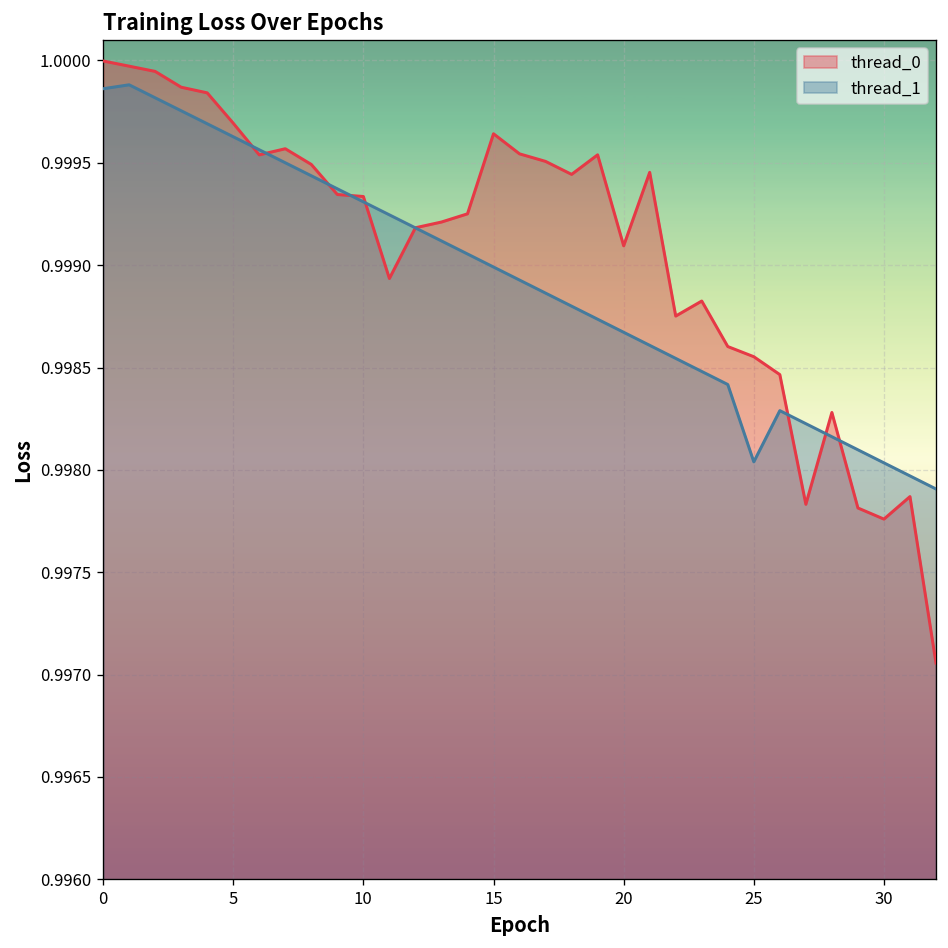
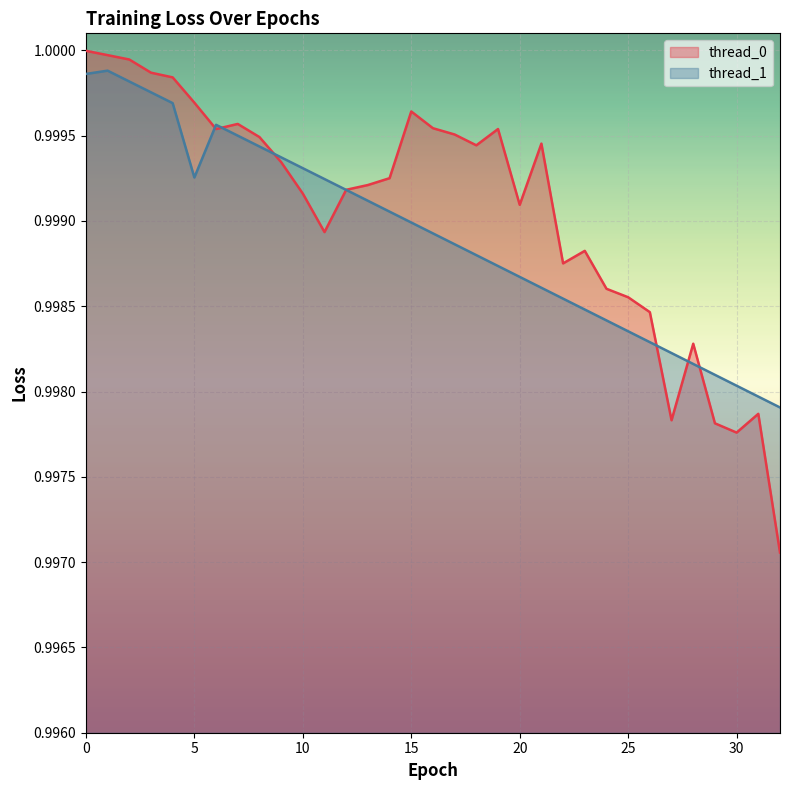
  {
    "thread_0": {
      "0": 1.00000,
      "5": 0.99969,
-     "10": 0.99934,
+     "10": 0.99916,
      "15": 0.99964,
      "20": 0.99909,
      "25": 0.99855,
      "30": 0.99776
    },
    "thread_1": {
      "0": 0.99986,
-     "5": 0.99963,
+     "5": 0.99925,
      "10": 0.99931,
      "15": 0.99899,
      "20": 0.99867,
-     "25": 0.99804,
+     "25": 0.99835,
      "30": 0.99803
    }
  }
